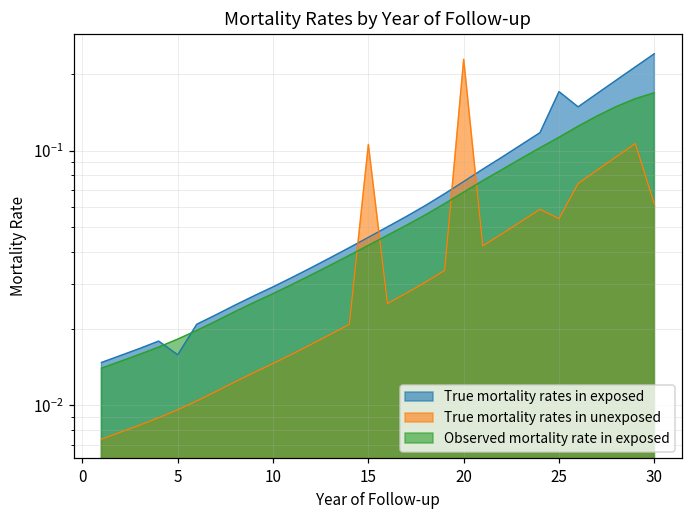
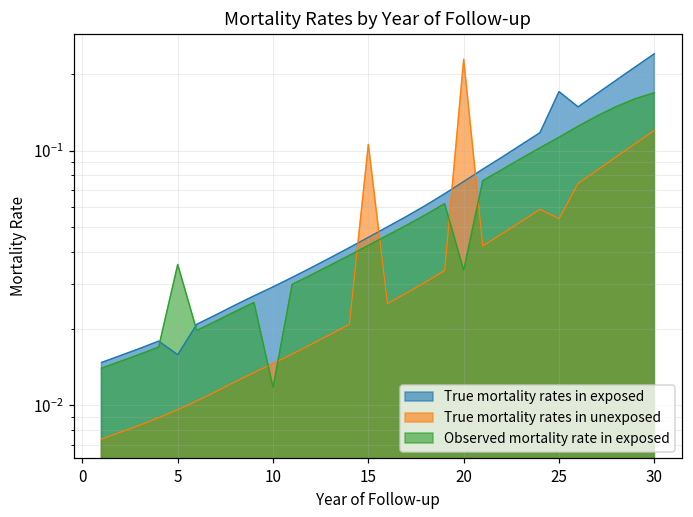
  {
    "True mortality rates in exposed": {
      "5": 0.016,
      "10": 0.029,
      "15": 0.046,
      "20": 0.076,
      "25": 0.17,
      "30": 0.24
    },
    "True mortality rates in unexposed": {
      "5": 0.0096,
      "10": 0.015,
      "15": 0.11,
      "20": 0.23,
      "25": 0.054,
-     "30": 0.062
+     "30": 0.12
    },
    "Observed mortality rate in exposed": {
-     "5": 0.018,
-     "10": 0.027,
+     "5": 0.036,
+     "10": 0.012,
      "15": 0.042,
-     "20": 0.069,
+     "20": 0.034,
      "25": 0.11,
      "30": 0.17
    }
  }
